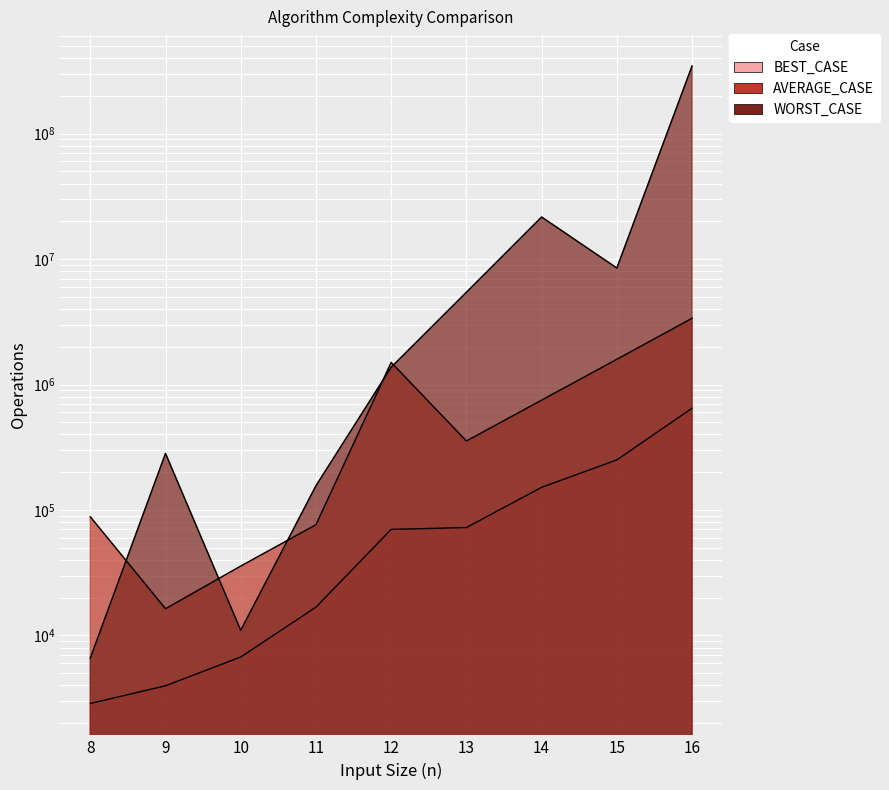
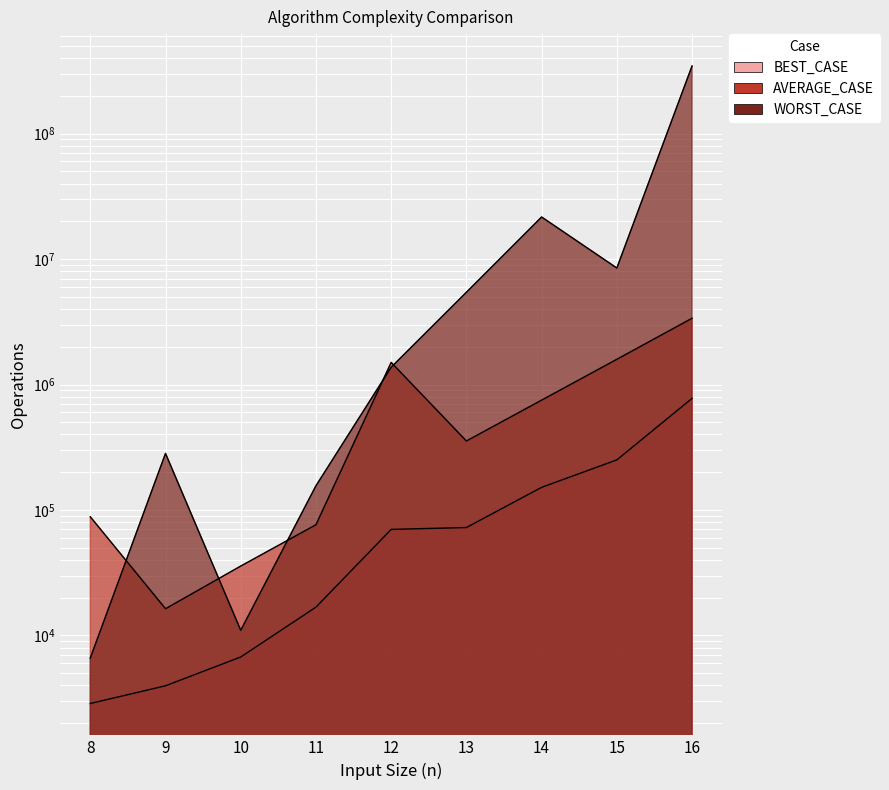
  {
    "BEST_CASE": {
      "8": 2900,
      "9": 4000,
      "10": 7000,
      "11": 17000,
      "12": 70000,
      "13": 70000,
      "14": 150000,
      "15": 250000,
-     "16": 600000
+     "16": 800000
    },
    "AVERAGE_CASE": {
      "8": 90000,
      "9": 16000,
      "10": 36000,
      "11": 80000,
      "12": 1500000,
      "13": 350000,
      "14": 800000,
      "15": 1600000,
      "16": 3400000
    },
    "WORST_CASE": {
      "8": 7000,
      "9": 280000,
      "10": 11000,
      "11": 160000,
      "12": 1400000,
      "13": 5400000,
      "14": 22000000,
      "15": 8000000,
      "16": 350000000
    }
  }
